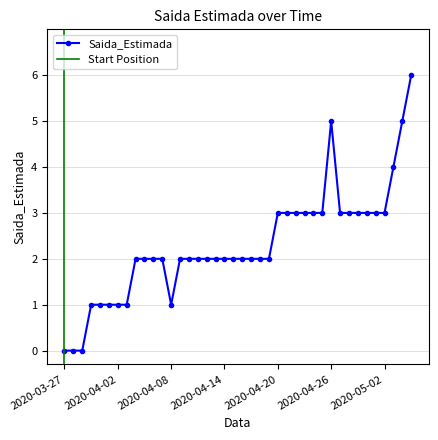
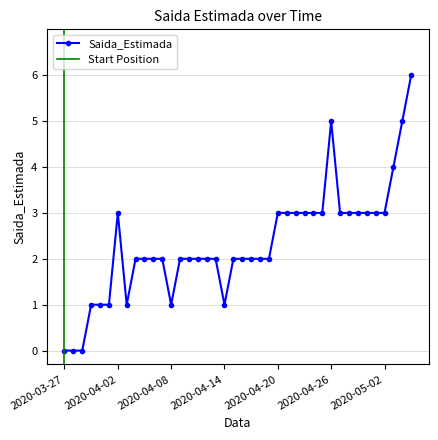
  {
    "2020-03-27": 0,
-   "2020-04-02": 1,
+   "2020-04-02": 3,
    "2020-04-08": 1,
-   "2020-04-14": 2,
+   "2020-04-14": 1,
    "2020-04-20": 3,
    "2020-04-26": 5,
    "2020-05-02": 3
  }
